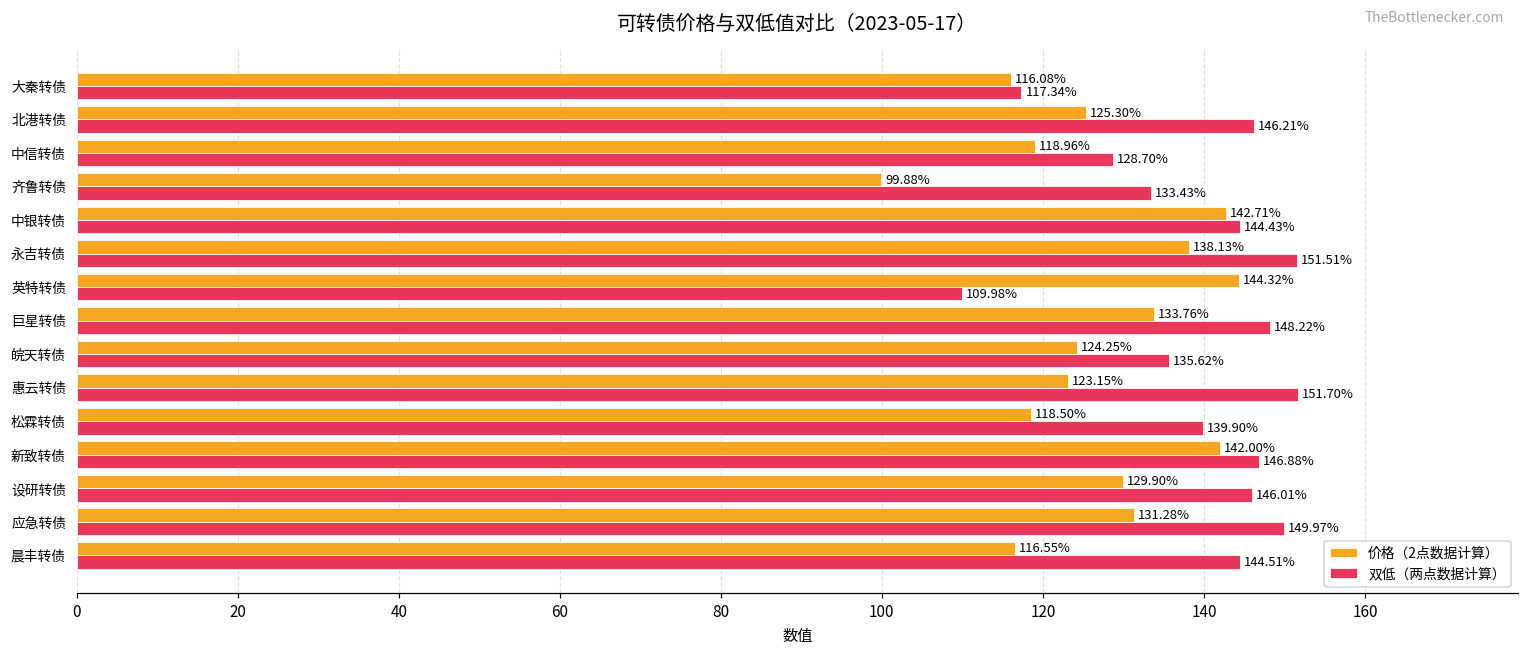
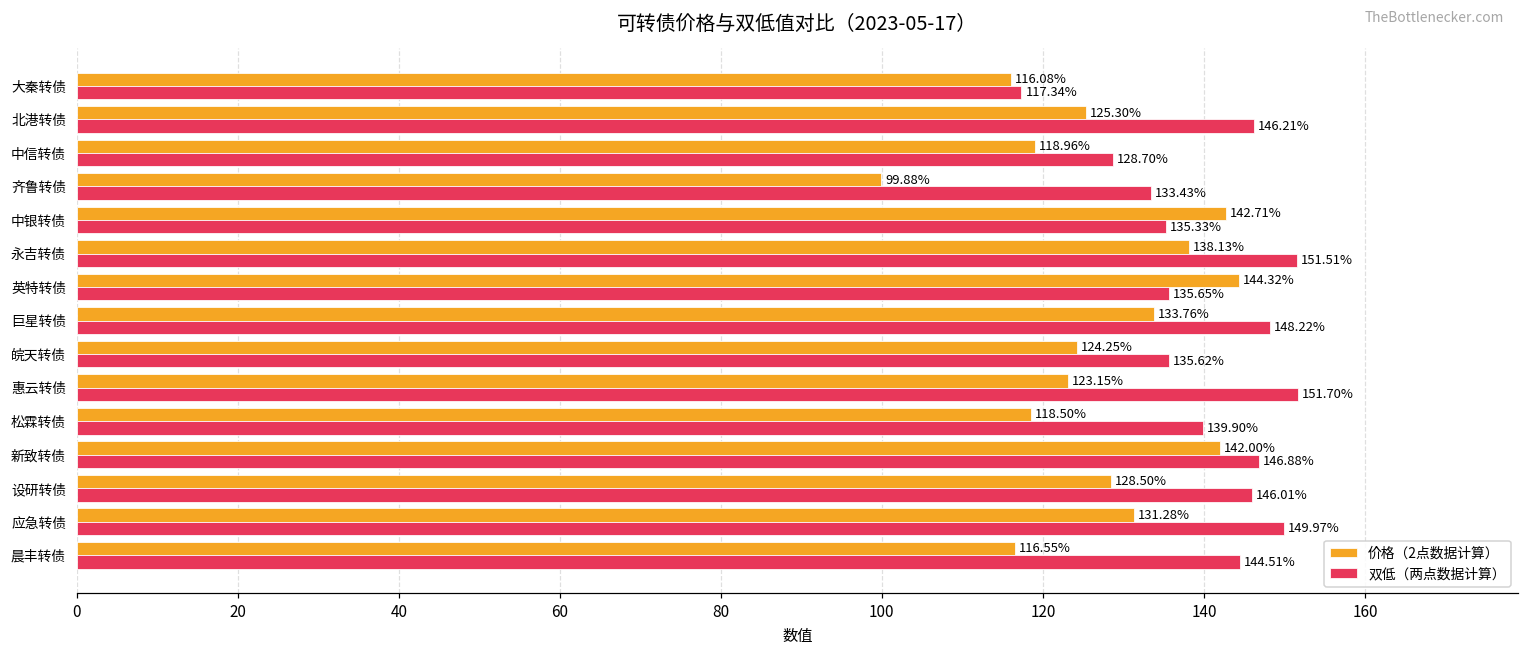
  {
    "价格（2点数据计算）": {
      "大秦转债": "116.08%",
      "北港转债": "125.30%",
      "中信转债": "118.96%",
      "齐鲁转债": "99.88%",
      "中银转债": "142.71%",
      "永吉转债": "138.13%",
      "英特转债": "144.32%",
      "巨星转债": "133.76%",
      "皖天转债": "124.25%",
      "惠云转债": "123.15%",
      "松霖转债": "118.50%",
      "新致转债": "142.00%",
-     "设研转债": "129.90%",
+     "设研转债": "128.50%",
      "应急转债": "131.28%",
      "晨丰转债": "116.55%"
    },
    "双低（两点数据计算）": {
      "大秦转债": "117.34%",
      "北港转债": "146.21%",
      "中信转债": "128.70%",
      "齐鲁转债": "133.43%",
-     "中银转债": "144.43%",
+     "中银转债": "135.33%",
      "永吉转债": "151.51%",
-     "英特转债": "109.98%",
+     "英特转债": "135.65%",
      "巨星转债": "148.22%",
      "皖天转债": "135.62%",
      "惠云转债": "151.70%",
      "松霖转债": "139.90%",
      "新致转债": "146.88%",
      "设研转债": "146.01%",
      "应急转债": "149.97%",
      "晨丰转债": "144.51%"
    }
  }
